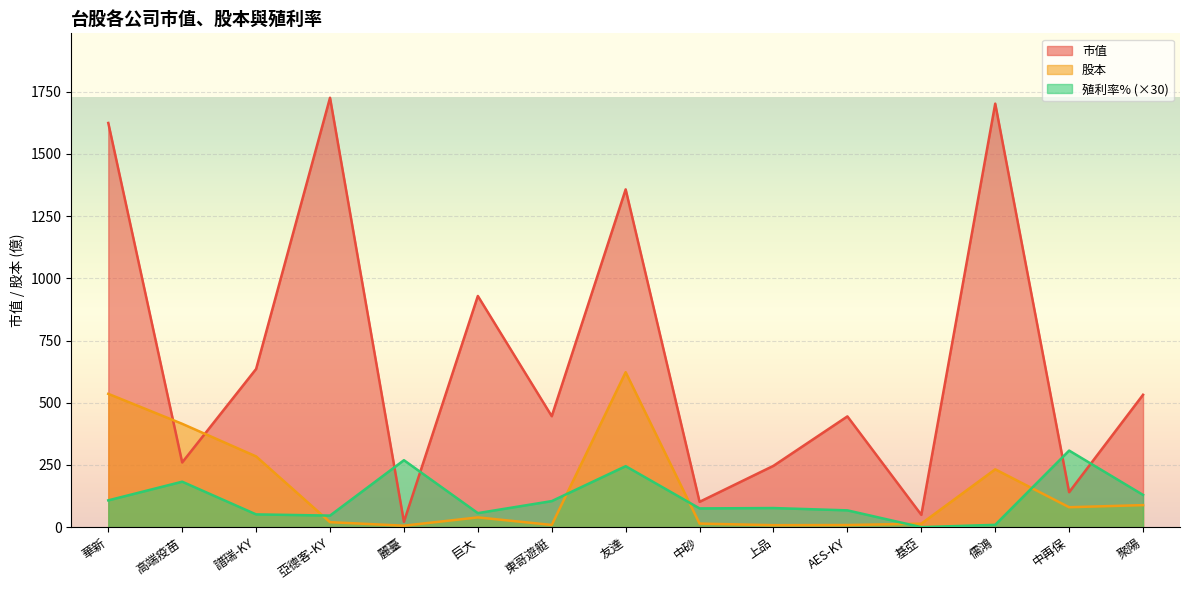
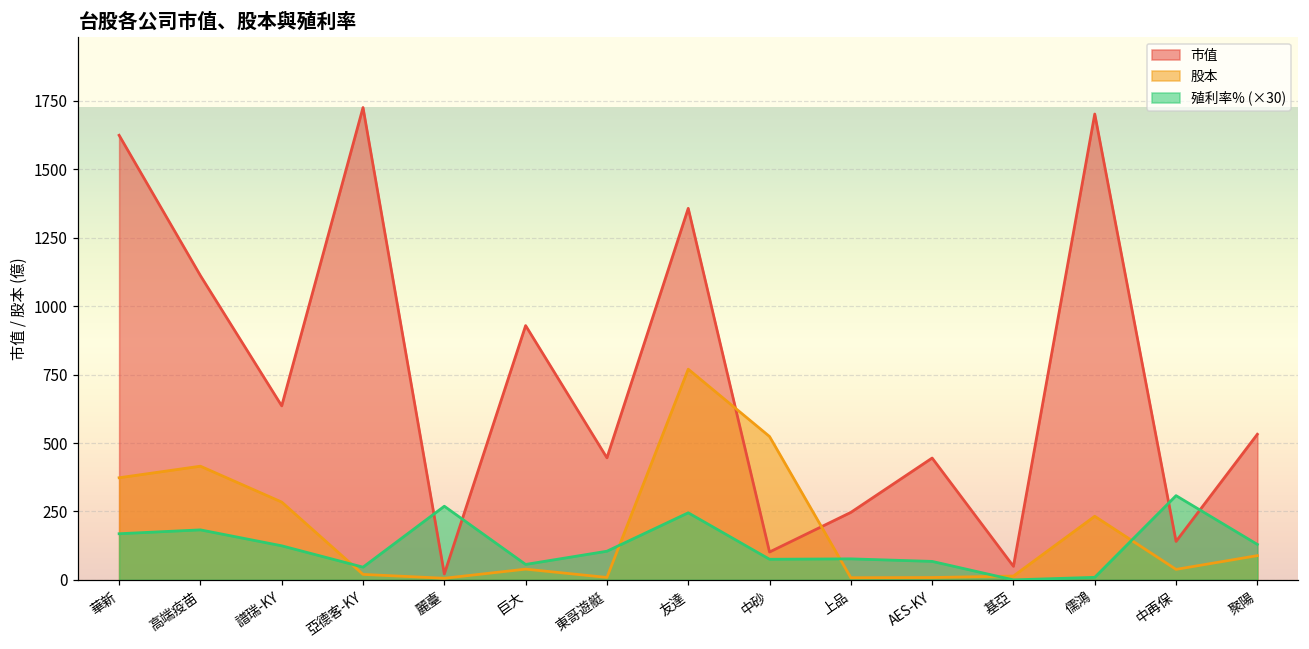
  {
    "市值": {
      "華新": 1620,
-     "高端疫苗": 260,
+     "高端疫苗": 1110,
      "譜瑞-KY": 640,
      "亞德客-KY": 1730,
      "麗臺": 20,
      "巨大": 930,
      "東哥遊艇": 450,
      "友達": 1360,
      "中砂": 100,
      "上品": 250,
      "AES-KY": 450,
      "基亞": 50,
      "儒鴻": 1700,
      "中再保": 140,
      "聚陽": 530
    },
    "股本": {
-     "華新": 540,
+     "華新": 370,
      "高端疫苗": 420,
      "譜瑞-KY": 280,
      "亞德客-KY": 20,
      "麗臺": 10,
      "巨大": 40,
      "東哥遊艇": 10,
-     "友達": 620,
-     "中砂": 10,
+     "友達": 770,
+     "中砂": 520,
      "上品": 10,
      "AES-KY": 10,
      "基亞": 10,
      "儒鴻": 230,
-     "中再保": 80,
+     "中再保": 40,
      "聚陽": 90
    },
    "殖利率% (×30)": {
-     "華新": 110,
+     "華新": 170,
      "高端疫苗": 180,
-     "譜瑞-KY": 50,
+     "譜瑞-KY": 120,
      "亞德客-KY": 50,
      "麗臺": 270,
      "巨大": 60,
      "東哥遊艇": 100,
      "友達": 250,
      "中砂": 80,
      "上品": 80,
      "AES-KY": 70,
      "基亞": 0,
      "儒鴻": 10,
      "中再保": 310,
      "聚陽": 130
    }
  }
